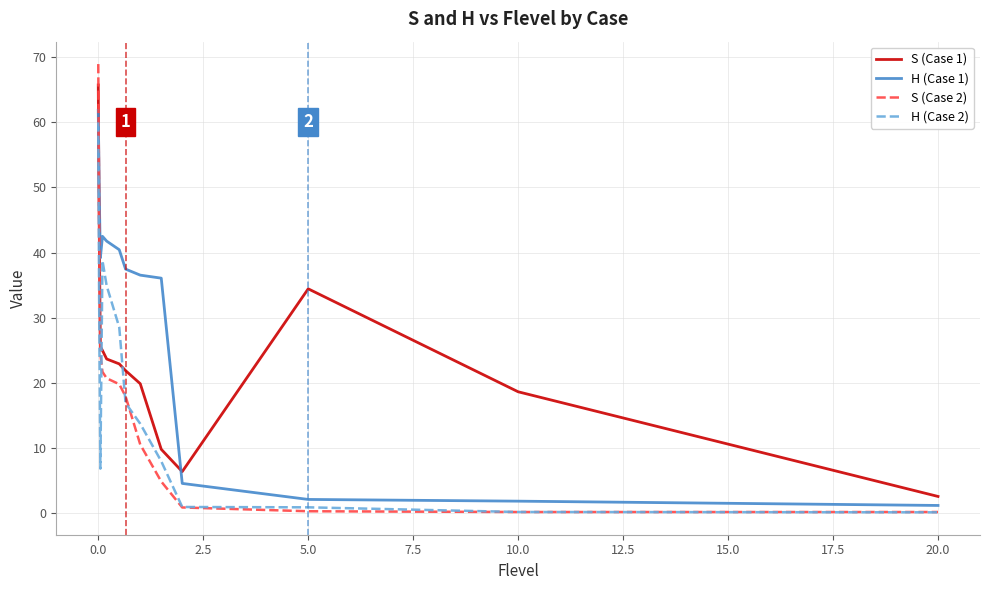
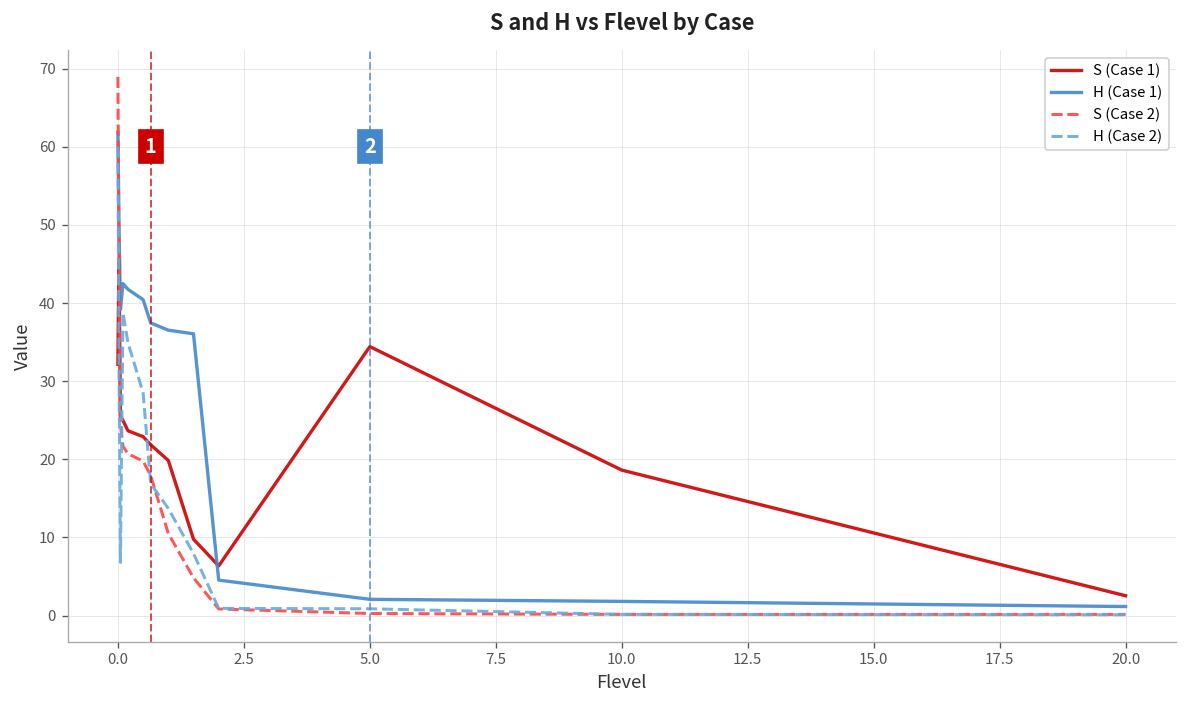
  {
    "S (Case 1)": {
-     "0.0": 66,
+     "0.0": 32,
      "5.0": 34,
      "10.0": 19,
      "20.0": 3
    },
    "S (Case 2)": {
      "0.0": 69,
      "5.0": 0
    }
  }
